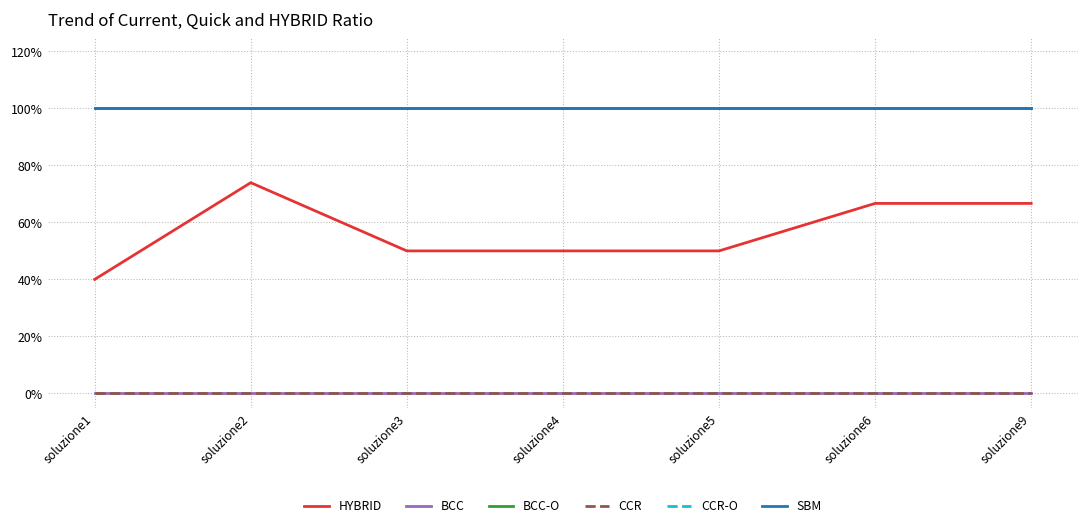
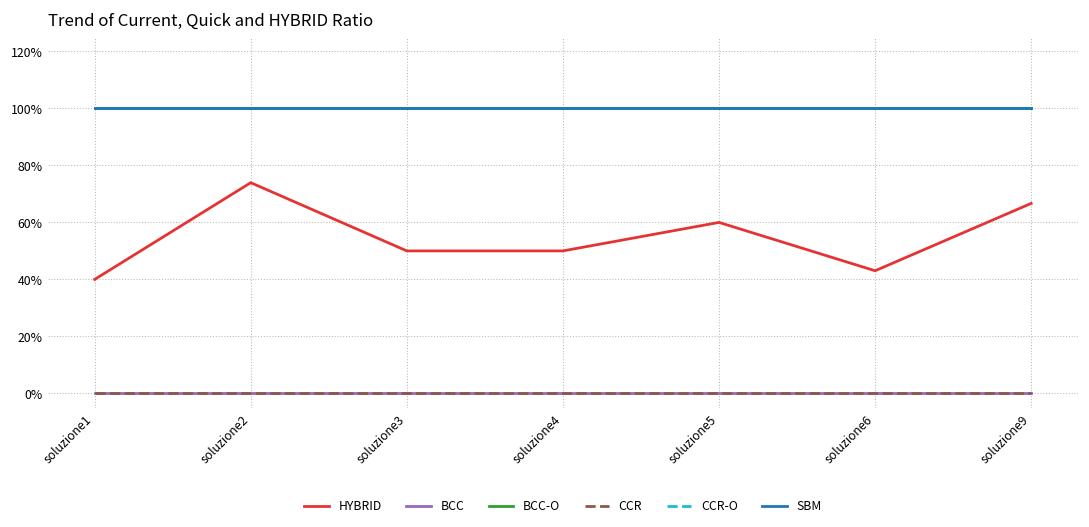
  {
    "HYBRID": {
      "soluzione1": "40%",
      "soluzione2": "74%",
      "soluzione3": "50%",
      "soluzione4": "50%",
-     "soluzione5": "50%",
-     "soluzione6": "67%",
+     "soluzione5": "60%",
+     "soluzione6": "43%",
      "soluzione9": "67%"
    },
    "CCR": {
      "soluzione1": "0%",
      "soluzione2": "0%",
      "soluzione3": "0%",
      "soluzione4": "0%",
      "soluzione5": "0%",
      "soluzione6": "0%",
      "soluzione9": "0%"
    },
    "SBM": {
      "soluzione1": "100%",
      "soluzione2": "100%",
      "soluzione3": "100%",
      "soluzione4": "100%",
      "soluzione5": "100%",
      "soluzione6": "100%",
      "soluzione9": "100%"
    }
  }
